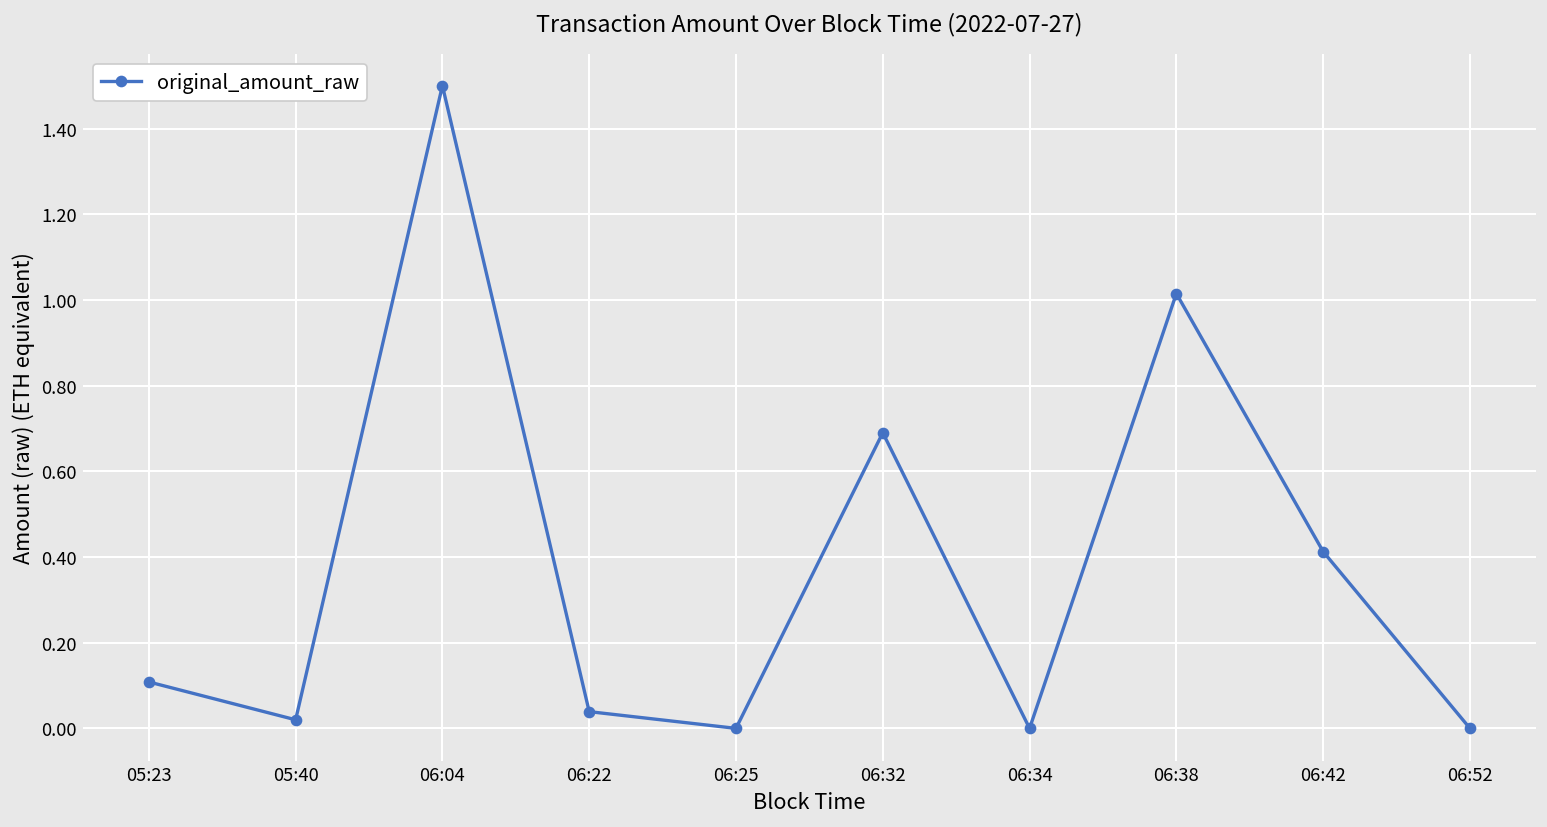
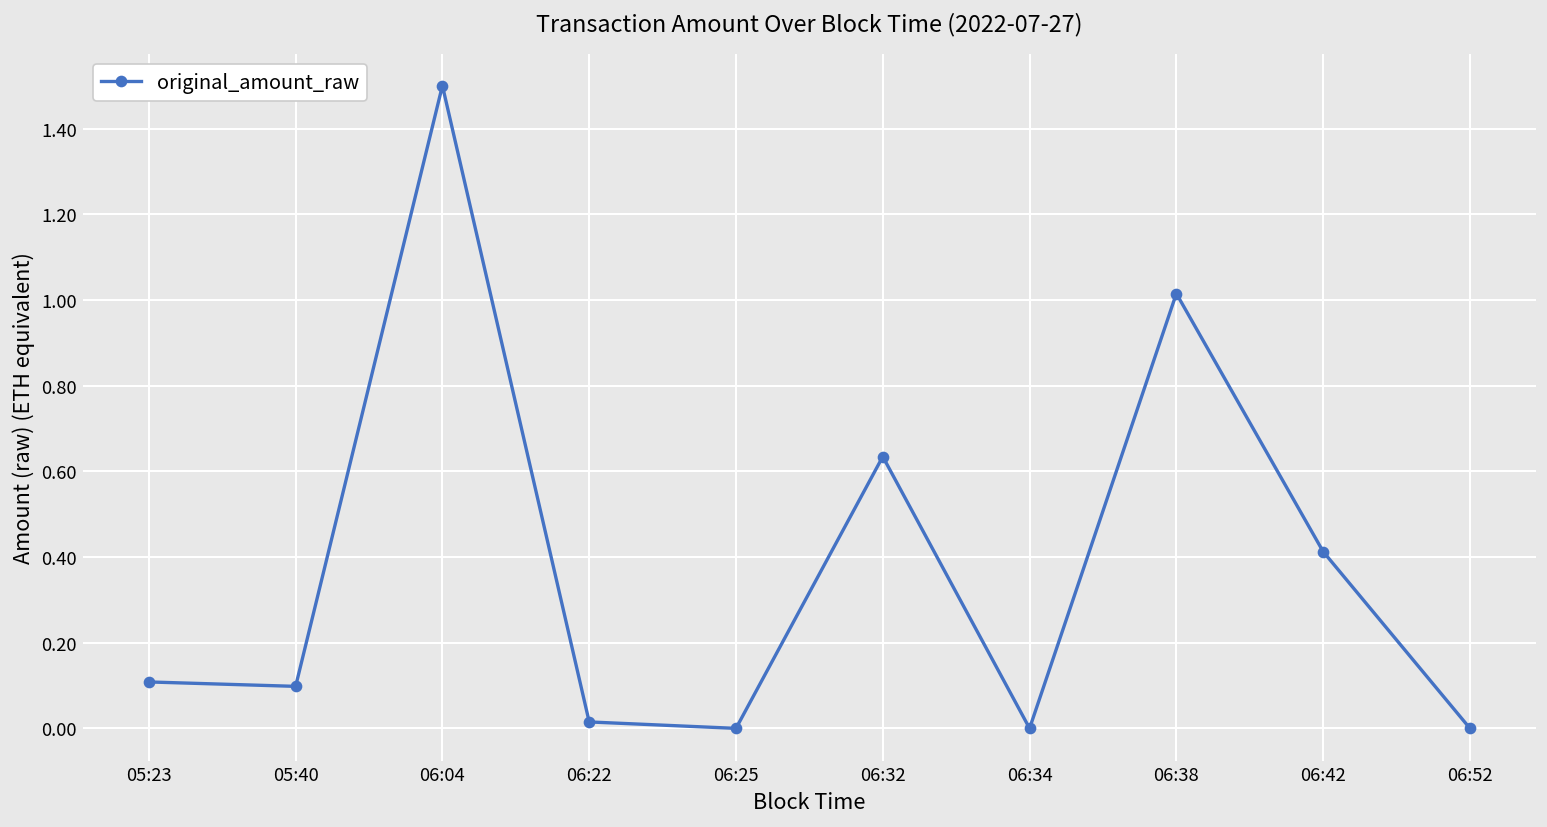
  {
    "05:23": 0.11,
-   "05:40": 0.02,
+   "05:40": 0.10,
    "06:04": 1.50,
-   "06:22": 0.04,
+   "06:22": 0.02,
    "06:25": 0.00,
-   "06:32": 0.69,
+   "06:32": 0.63,
    "06:34": 0.00,
    "06:38": 1.01,
    "06:42": 0.41,
    "06:52": 0.00
  }
